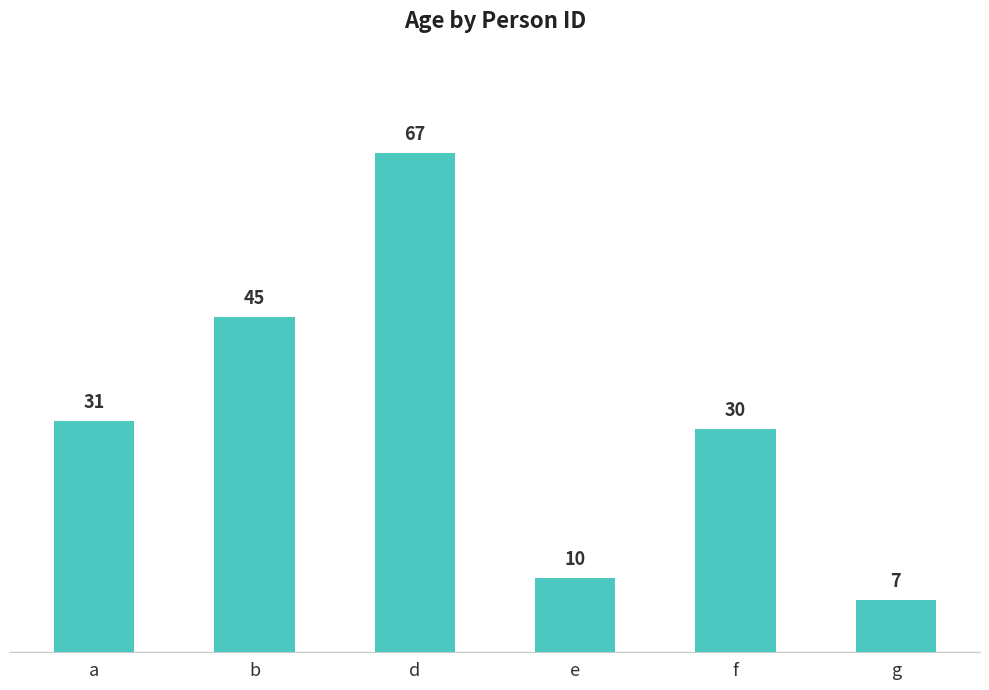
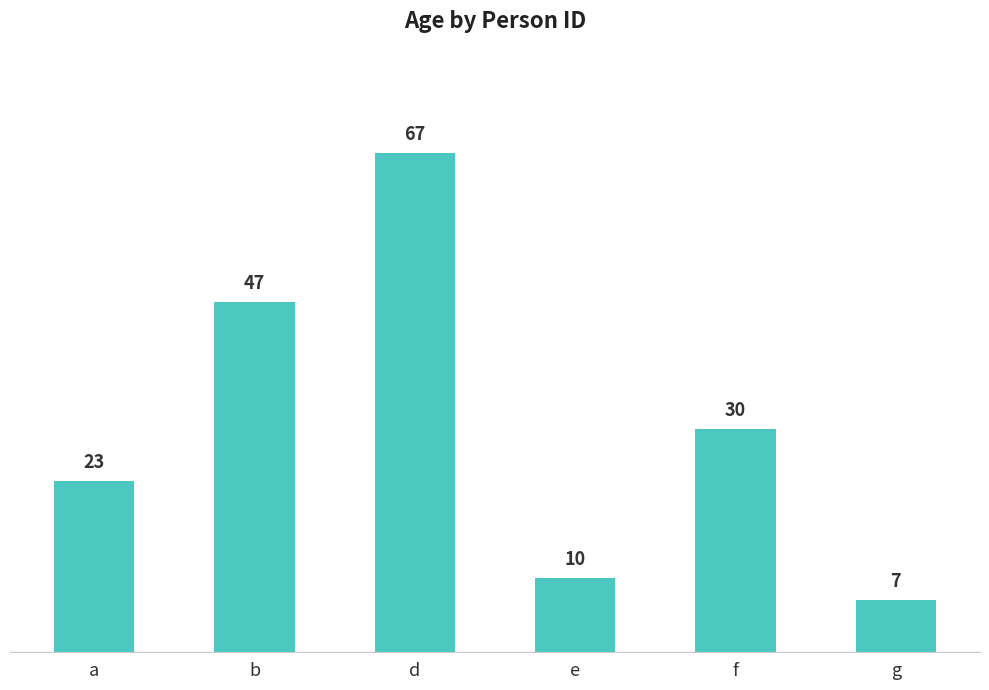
  {
-   "a": 31,
-   "b": 45,
+   "a": 23,
+   "b": 47,
    "d": 67,
    "e": 10,
    "f": 30,
    "g": 7
  }
